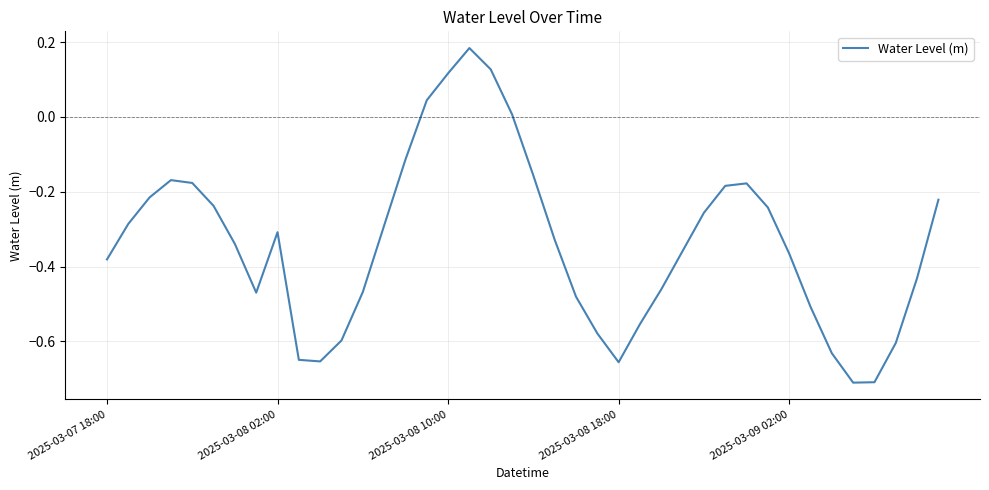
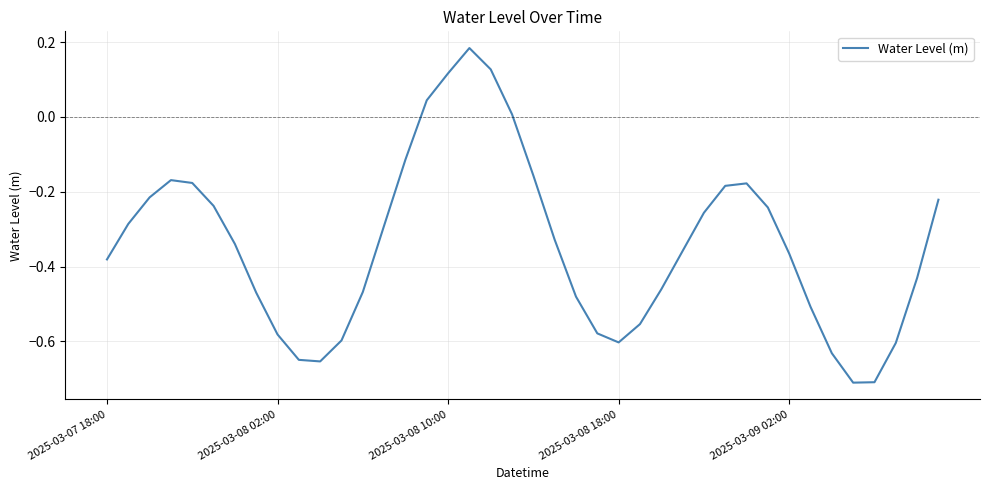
  {
    "2025-03-07 18:00": -0.38,
-   "2025-03-08 02:00": -0.31,
+   "2025-03-08 02:00": -0.58,
    "2025-03-08 10:00": 0.12,
-   "2025-03-08 18:00": -0.66,
+   "2025-03-08 18:00": -0.60,
    "2025-03-09 02:00": -0.37
  }
